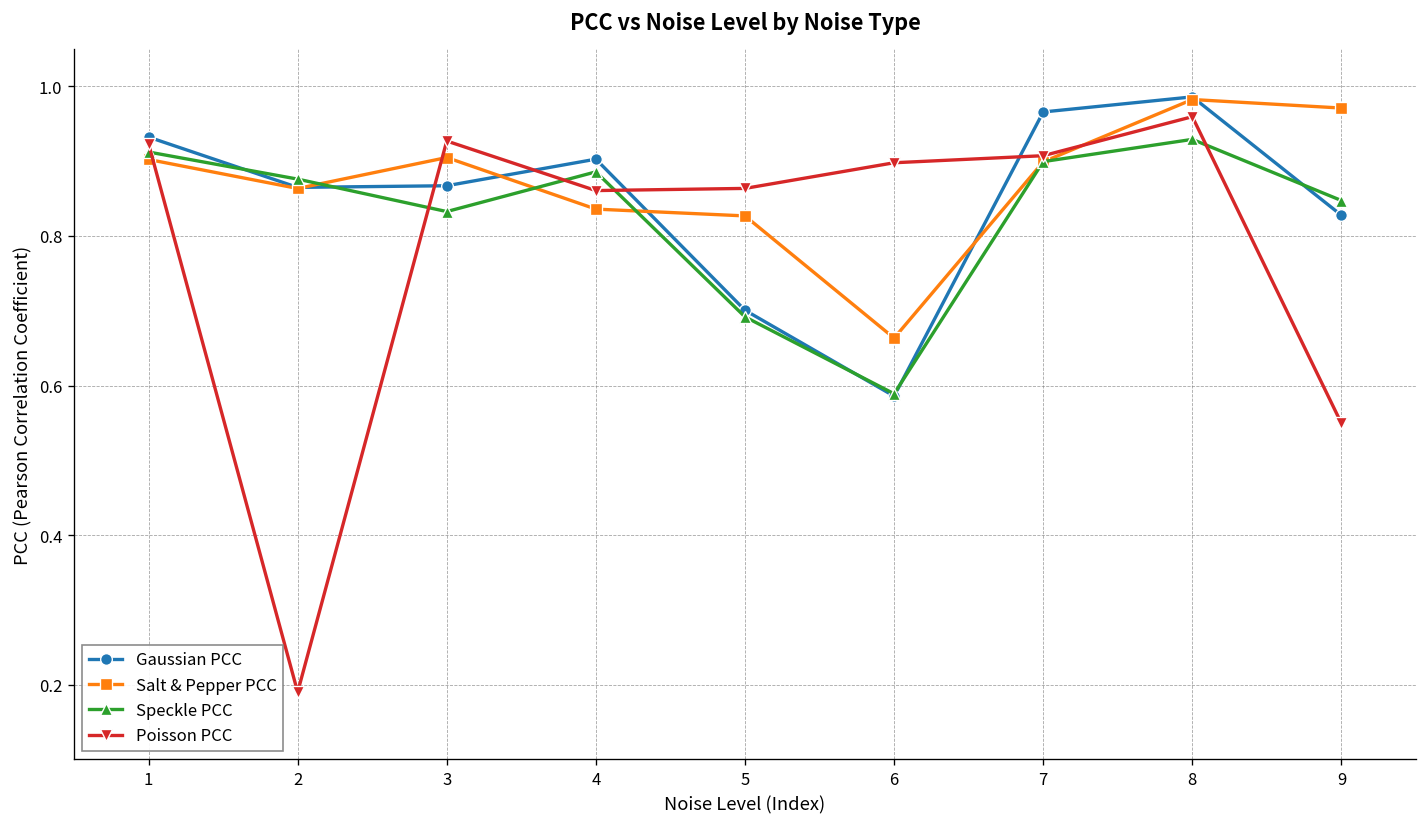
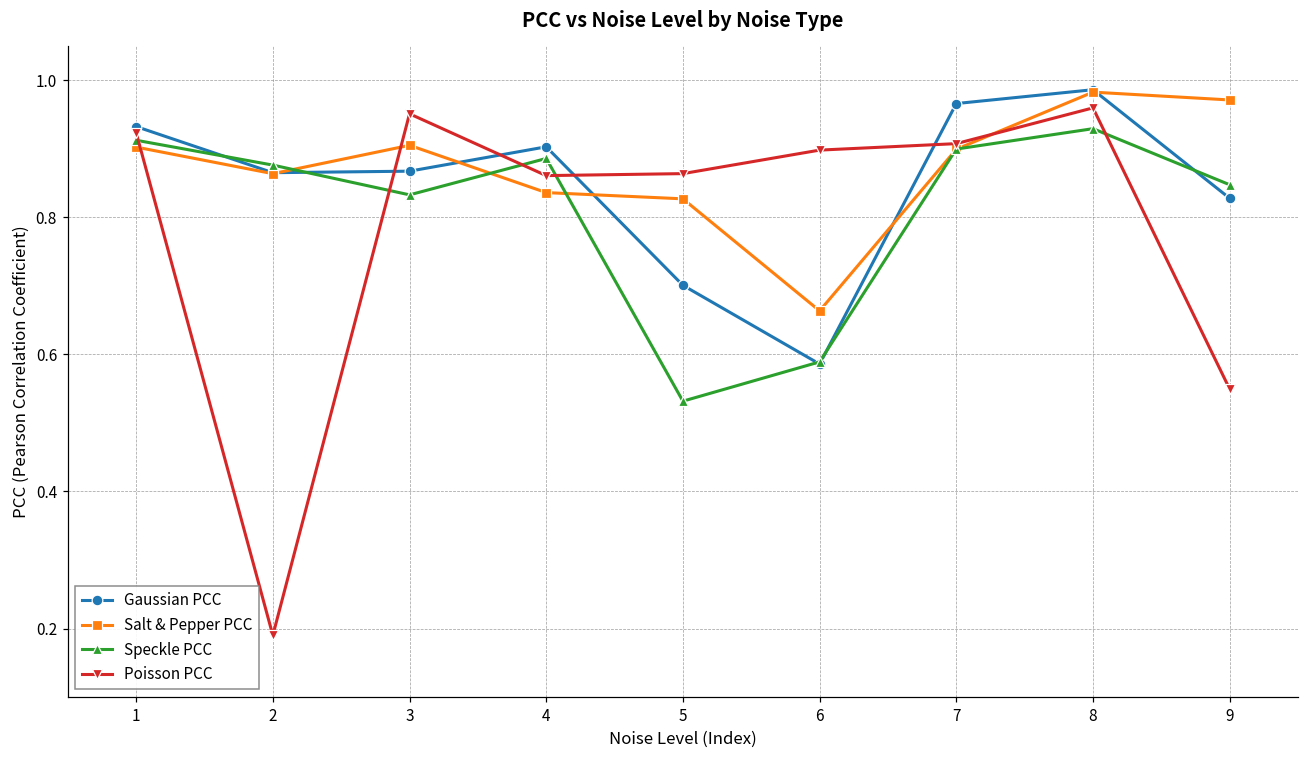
  {
    "Gaussian PCC": {
      "1": 0.93,
      "3": 0.87,
      "4": 0.90,
      "5": 0.70,
      "7": 0.97,
      "9": 0.83
    },
    "Salt & Pepper PCC": {
      "1": 0.90,
      "3": 0.90,
      "4": 0.84,
      "5": 0.83,
      "6": 0.66,
      "9": 0.97
    },
    "Speckle PCC": {
      "1": 0.91,
      "2": 0.88,
      "3": 0.83,
      "4": 0.89,
-     "5": 0.69,
+     "5": 0.53,
      "8": 0.93,
      "9": 0.85
    },
    "Poisson PCC": {
      "1": 0.92,
      "2": 0.19,
-     "3": 0.93,
+     "3": 0.95,
      "4": 0.86,
      "5": 0.86,
      "6": 0.90,
      "7": 0.91,
      "8": 0.96,
      "9": 0.55
    }
  }
